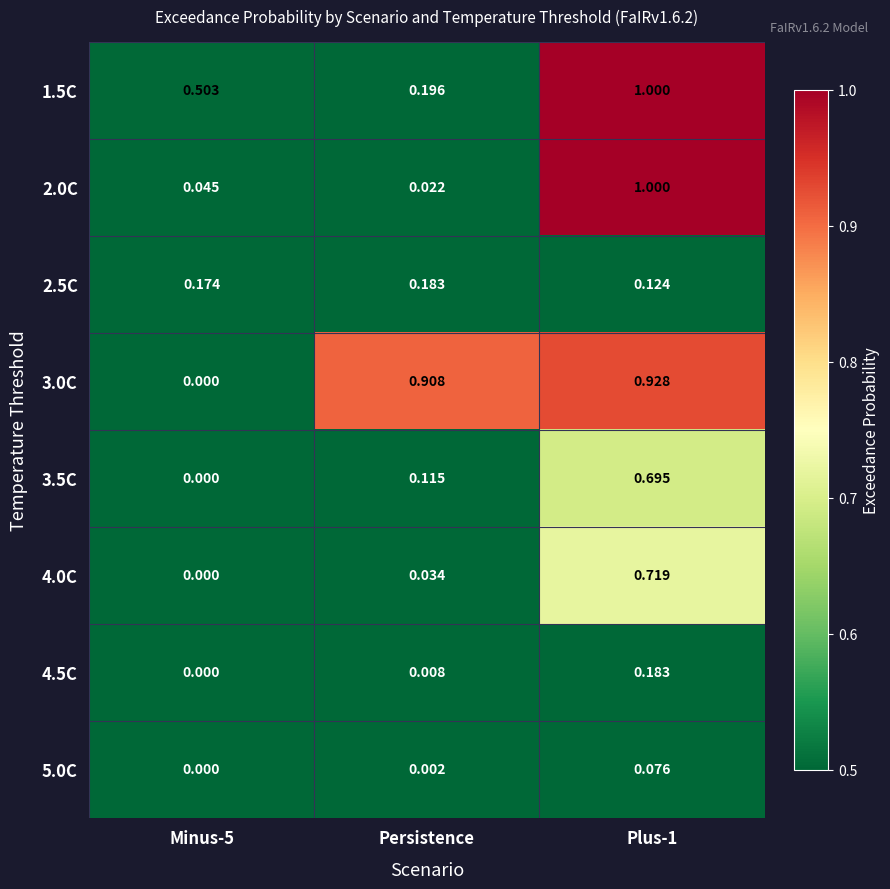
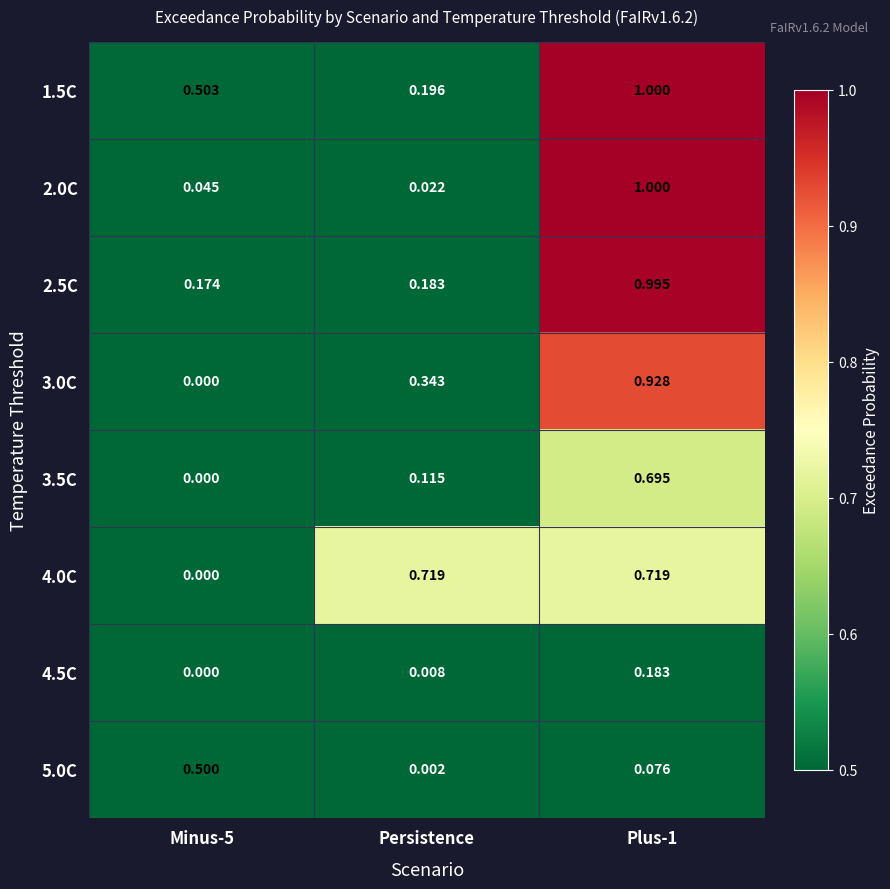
  {
    "1.5C": {
      "Minus-5": 0.503,
      "Persistence": 0.196,
      "Plus-1": 1.000
    },
    "2.0C": {
      "Minus-5": 0.045,
      "Persistence": 0.022,
      "Plus-1": 1.000
    },
    "2.5C": {
      "Minus-5": 0.174,
      "Persistence": 0.183,
-     "Plus-1": 0.124
+     "Plus-1": 0.995
    },
    "3.0C": {
      "Minus-5": 0.000,
-     "Persistence": 0.908,
+     "Persistence": 0.343,
      "Plus-1": 0.928
    },
    "3.5C": {
      "Minus-5": 0.000,
      "Persistence": 0.115,
      "Plus-1": 0.695
    },
    "4.0C": {
      "Minus-5": 0.000,
-     "Persistence": 0.034,
+     "Persistence": 0.719,
      "Plus-1": 0.719
    },
    "4.5C": {
      "Minus-5": 0.000,
      "Persistence": 0.008,
      "Plus-1": 0.183
    },
    "5.0C": {
-     "Minus-5": 0.000,
+     "Minus-5": 0.500,
      "Persistence": 0.002,
      "Plus-1": 0.076
    }
  }
